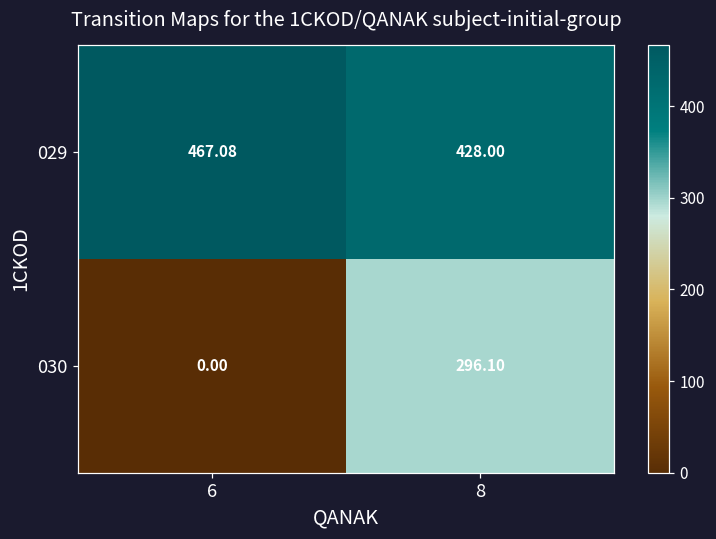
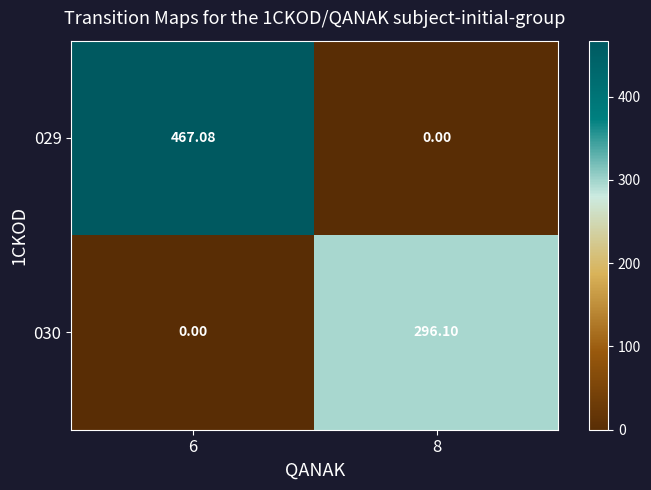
  {
    "029": {
      "6": 467.08,
-     "8": 428.00
+     "8": 0.00
    },
    "030": {
      "6": 0.00,
      "8": 296.10
    }
  }
